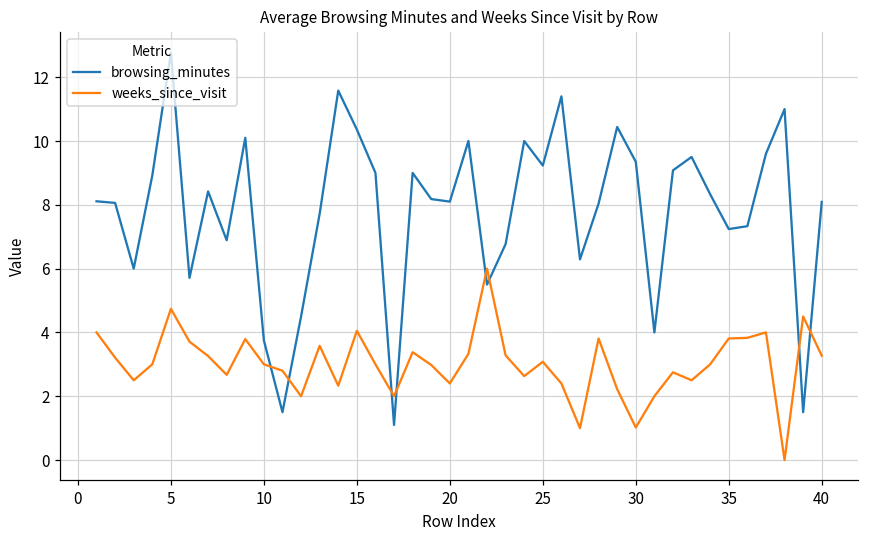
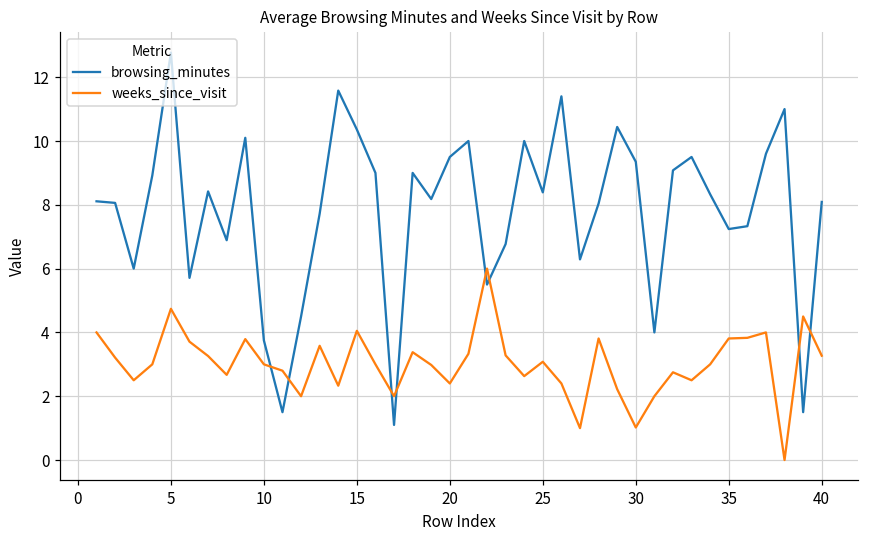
  {
    "browsing_minutes": {
      "10": 3.8,
      "15": 10.4,
-     "20": 8.1,
-     "25": 9.2,
+     "20": 9.5,
+     "25": 8.4,
      "30": 9.4,
      "35": 7.2,
      "40": 8.1
    },
    "weeks_since_visit": {
      "5": 4.7,
      "10": 3.0,
      "15": 4.1,
      "20": 2.4,
      "25": 3.1,
      "30": 1.0,
      "35": 3.8,
      "40": 3.3
    }
  }
